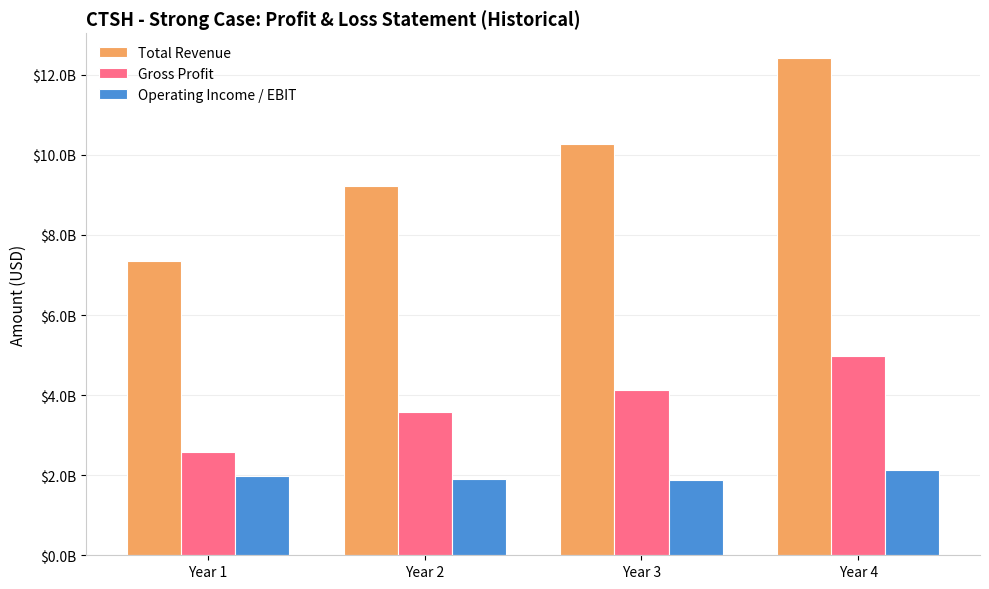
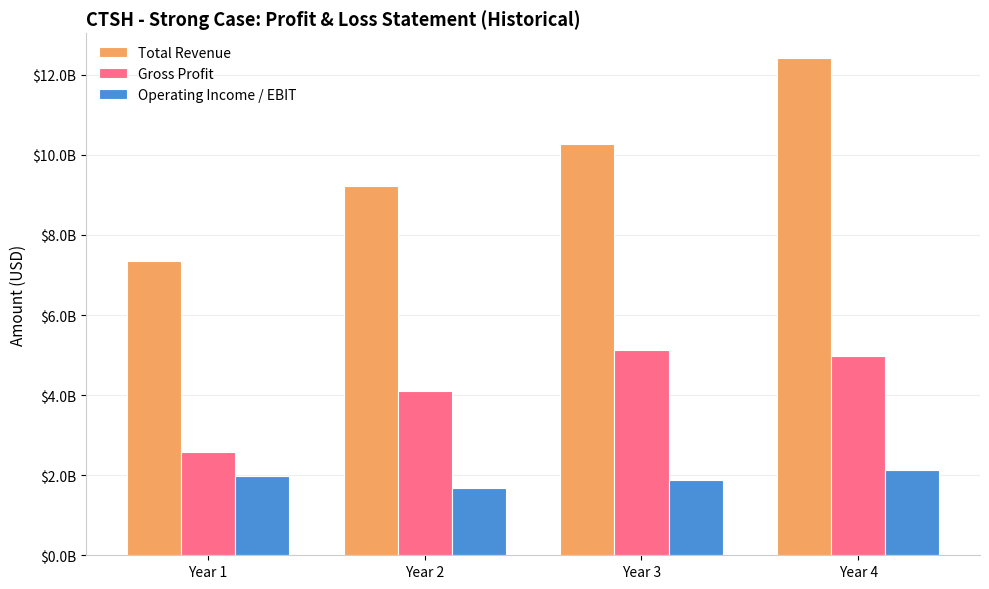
  {
    "Total Revenue": {
      "Year 1": "$7300000000",
      "Year 2": "$9200000000",
      "Year 3": "$10300000000",
      "Year 4": "$12400000000"
    },
    "Gross Profit": {
      "Year 1": "$2600000000",
-     "Year 2": "$3600000000",
-     "Year 3": "$4100000000",
+     "Year 2": "$4100000000",
+     "Year 3": "$5100000000",
      "Year 4": "$5000000000"
    },
    "Operating Income / EBIT": {
      "Year 1": "$2000000000",
-     "Year 2": "$1900000000",
+     "Year 2": "$1700000000",
      "Year 3": "$1900000000",
      "Year 4": "$2100000000"
    }
  }
